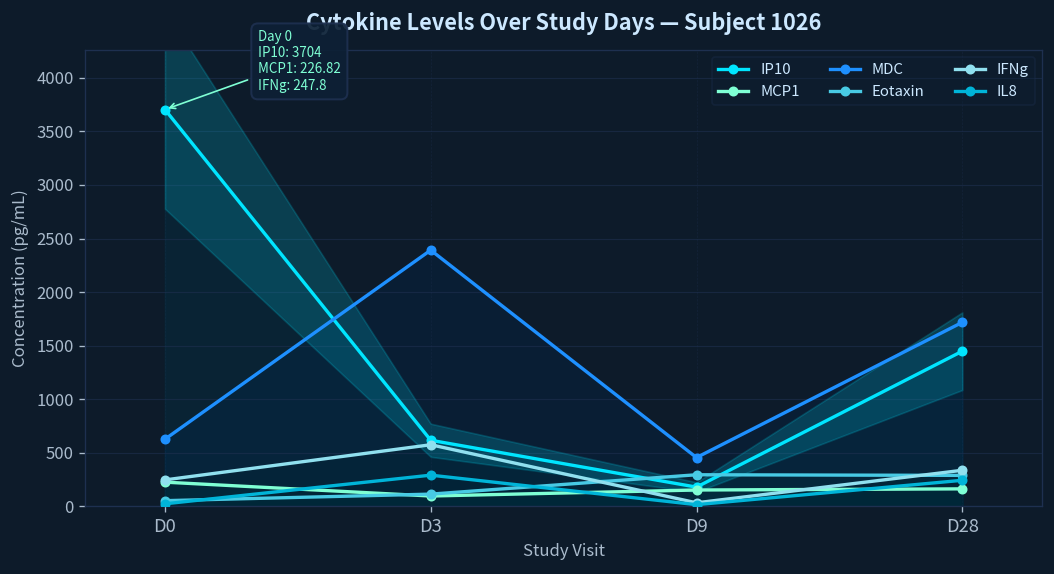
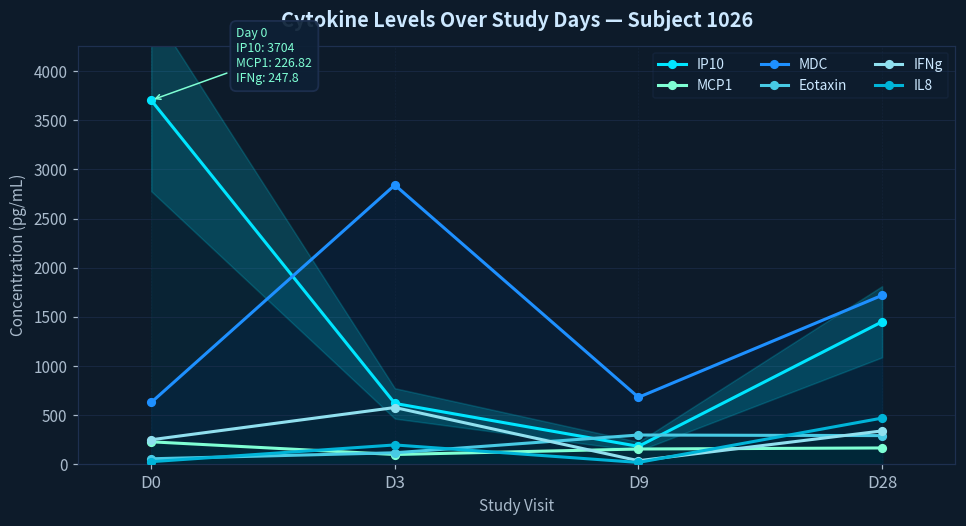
  {
    "MDC": {
      "D0": 600,
-     "D3": 2400,
-     "D9": 500,
+     "D3": 2800,
+     "D9": 700,
      "D28": 1700
    },
    "Eotaxin": {
      "D0": 100,
      "D9": 300,
      "D28": 300
    },
    "IL8": {
      "D0": 0,
-     "D3": 300,
-     "D28": 200
+     "D3": 200,
+     "D28": 500
    }
  }
